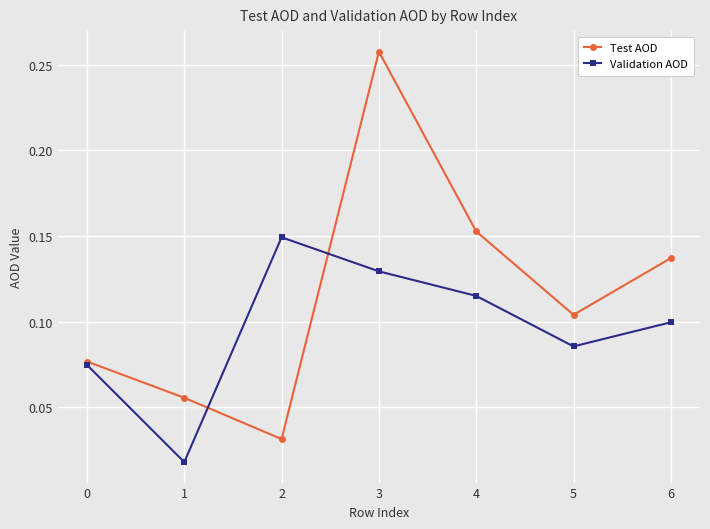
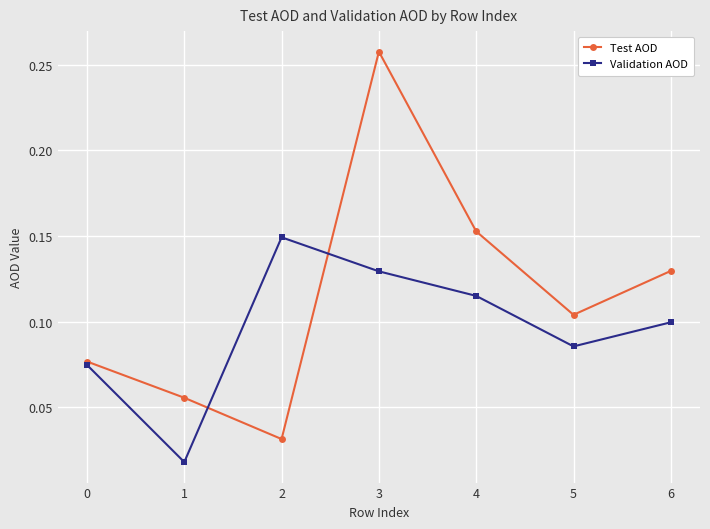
  {
    "Test AOD": {
      "0": 0.077,
      "1": 0.056,
      "2": 0.032,
      "3": 0.258,
      "4": 0.153,
      "5": 0.104,
-     "6": 0.137
+     "6": 0.130
    },
    "Validation AOD": {
      "0": 0.075,
      "1": 0.018,
      "2": 0.149,
      "3": 0.129,
      "4": 0.115,
      "5": 0.086,
      "6": 0.100
    }
  }
